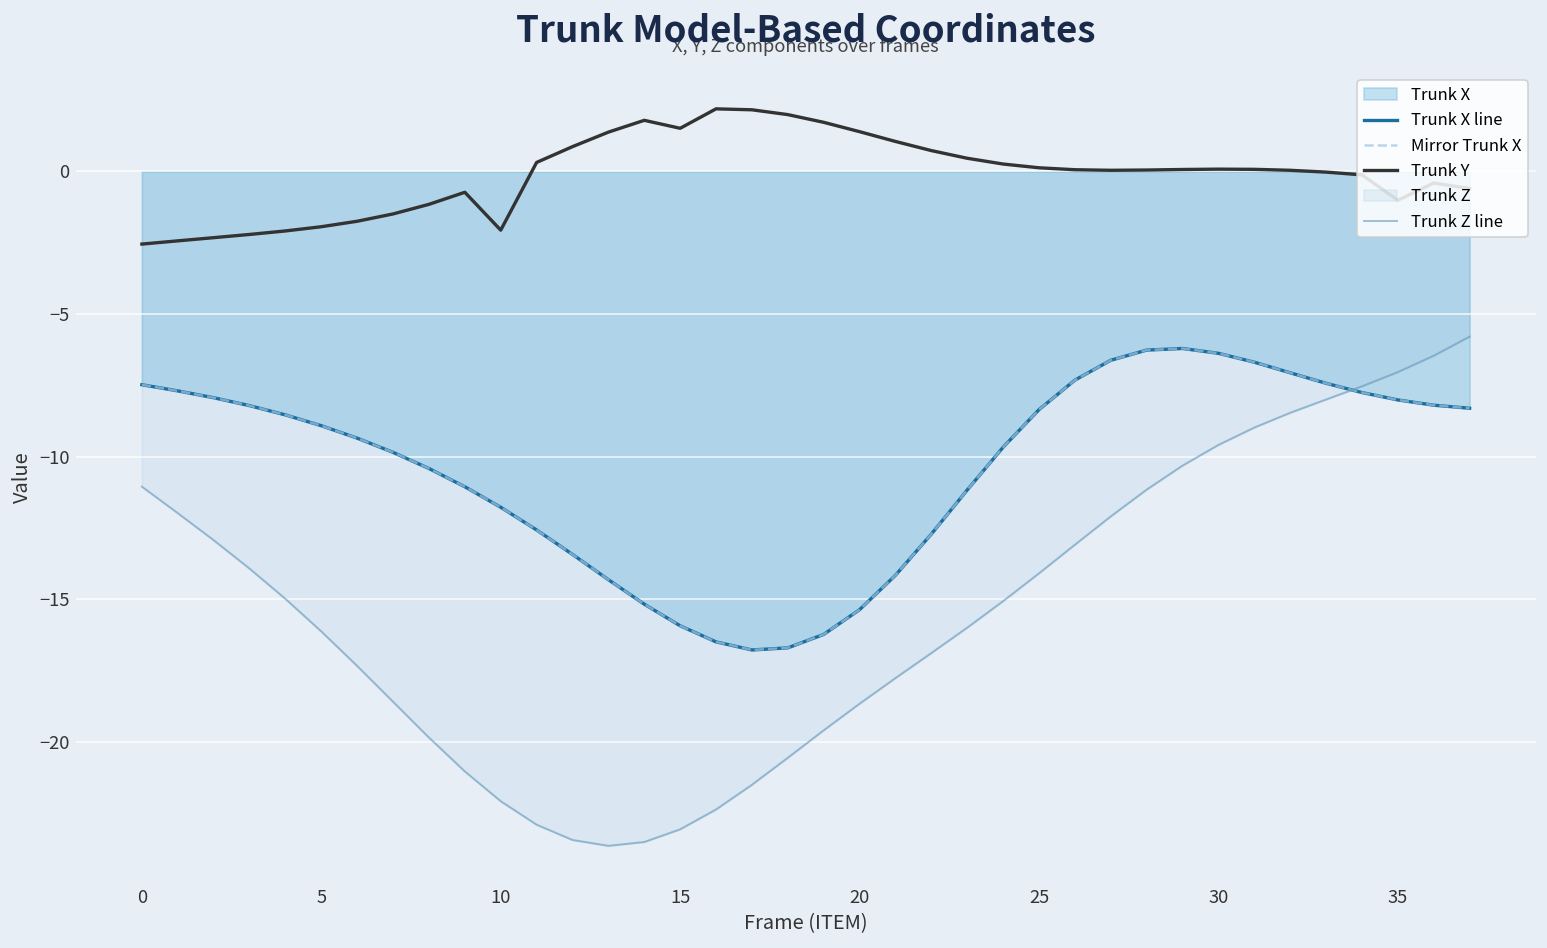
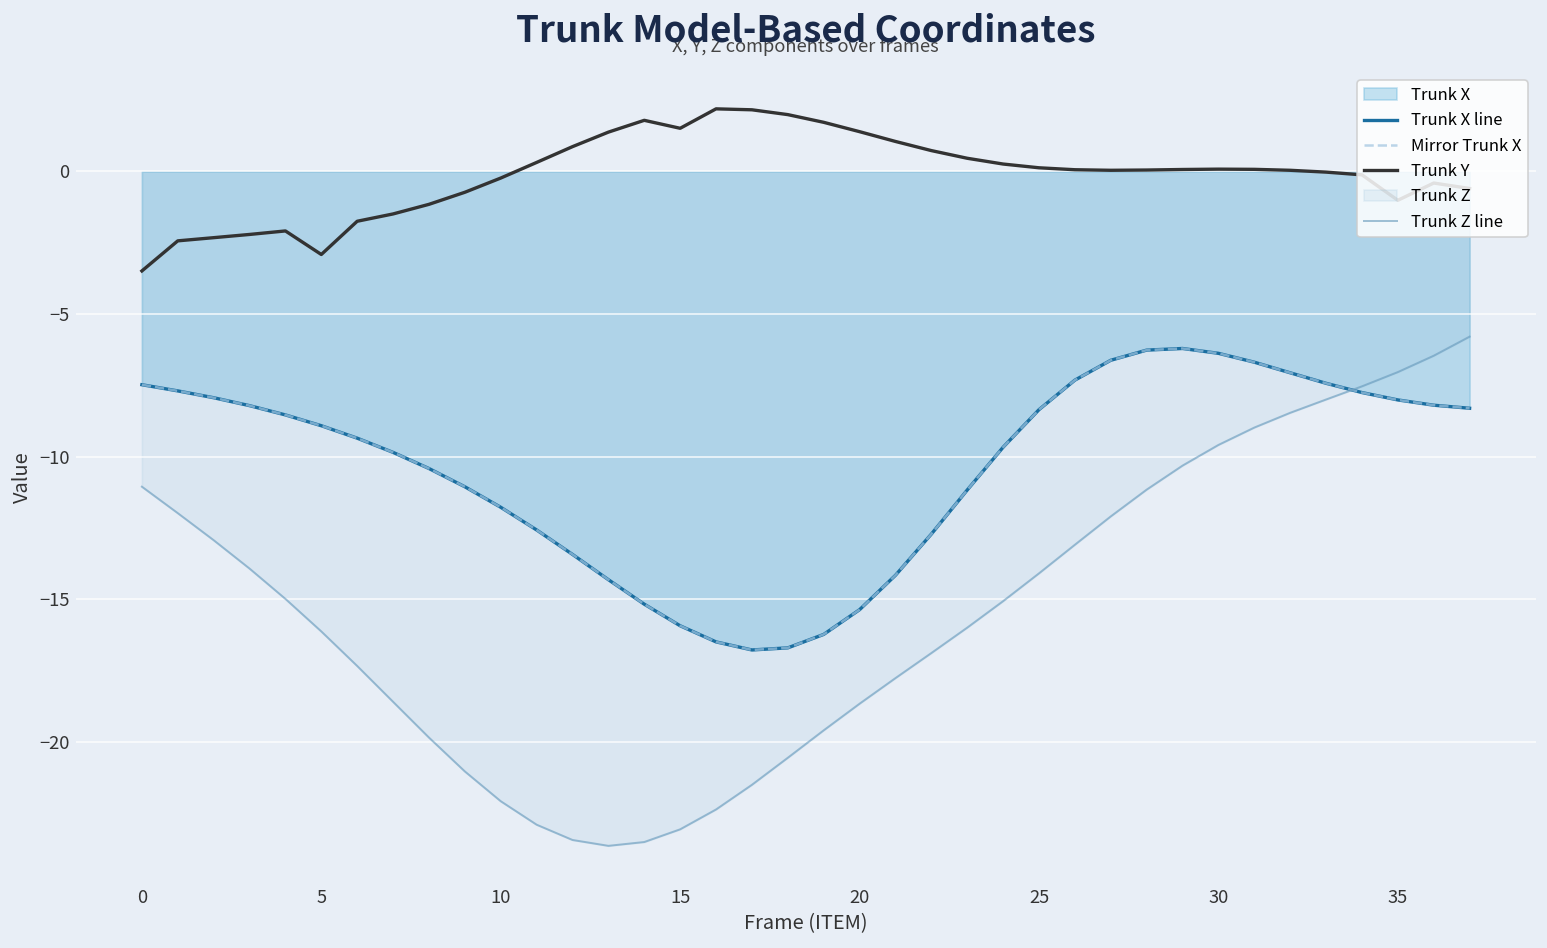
  {
    "Trunk Y": {
-     "0": -2.5,
-     "5": -1.9,
-     "10": -2.1,
+     "0": -3.5,
+     "5": -2.9,
+     "10": -0.2,
      "15": 1.5,
      "20": 1.4,
      "25": 0.1
    }
  }
